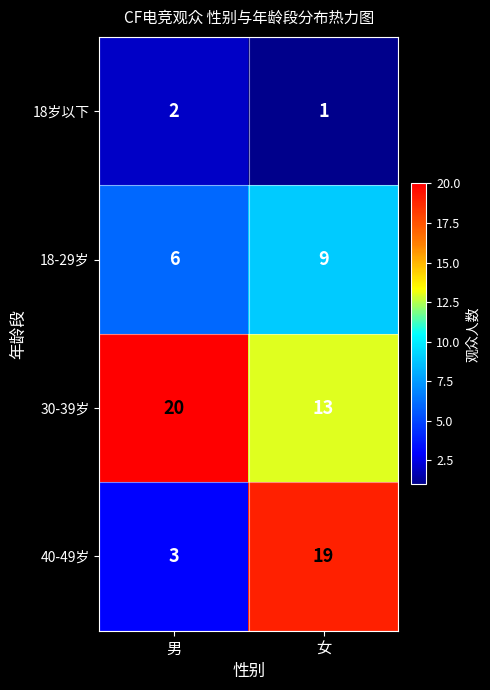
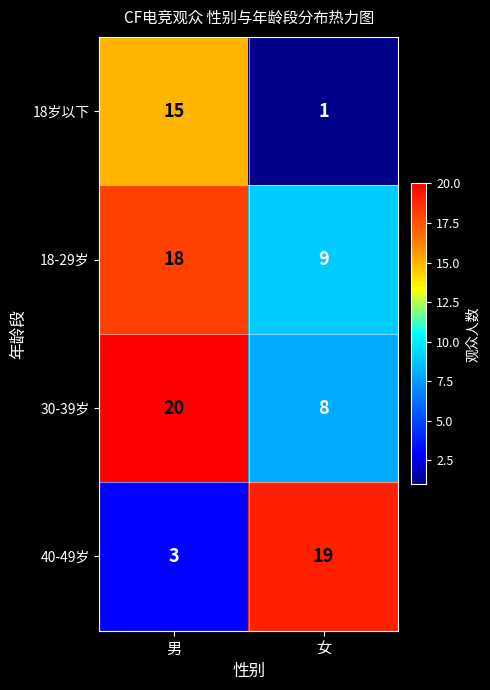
  {
    "18岁以下": {
-     "男": 2,
+     "男": 15,
      "女": 1
    },
    "18-29岁": {
-     "男": 6,
+     "男": 18,
      "女": 9
    },
    "30-39岁": {
      "男": 20,
-     "女": 13
+     "女": 8
    },
    "40-49岁": {
      "男": 3,
      "女": 19
    }
  }
